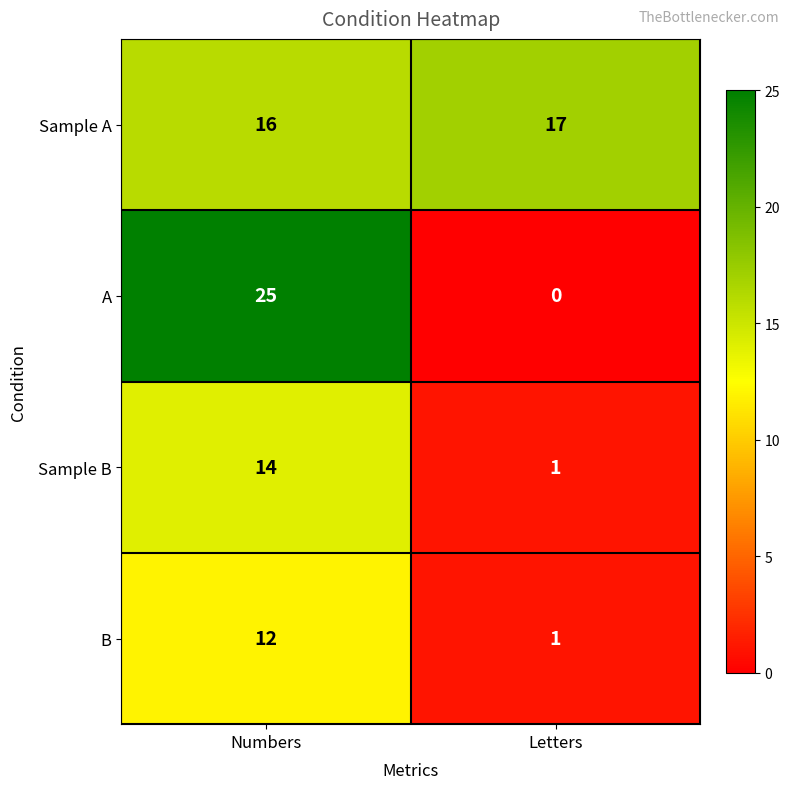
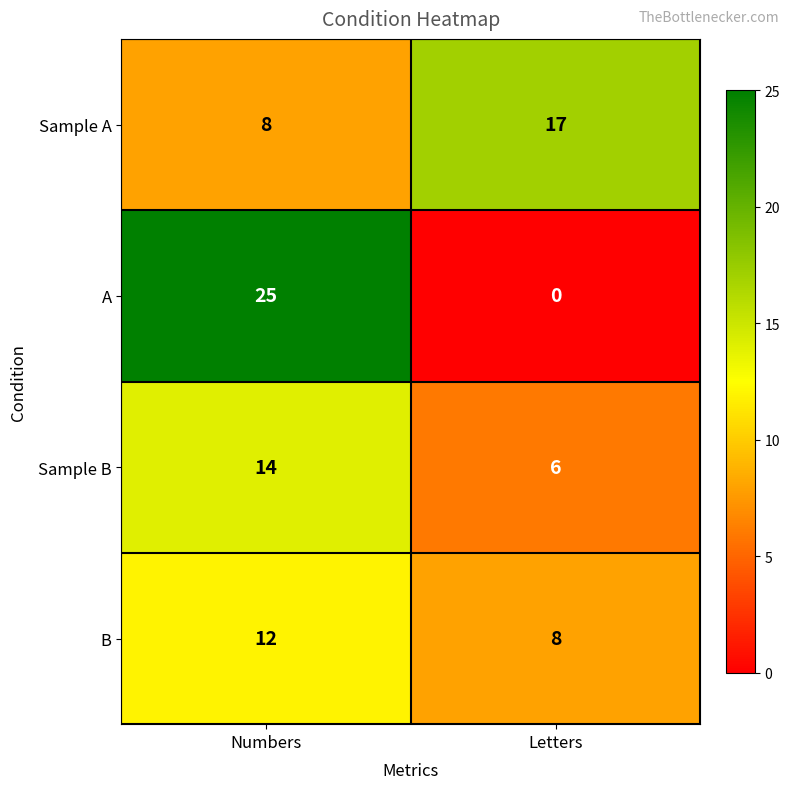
  {
    "Sample A": {
-     "Numbers": 16,
+     "Numbers": 8,
      "Letters": 17
    },
    "A": {
      "Numbers": 25,
      "Letters": 0
    },
    "Sample B": {
      "Numbers": 14,
-     "Letters": 1
+     "Letters": 6
    },
    "B": {
      "Numbers": 12,
-     "Letters": 1
+     "Letters": 8
    }
  }
